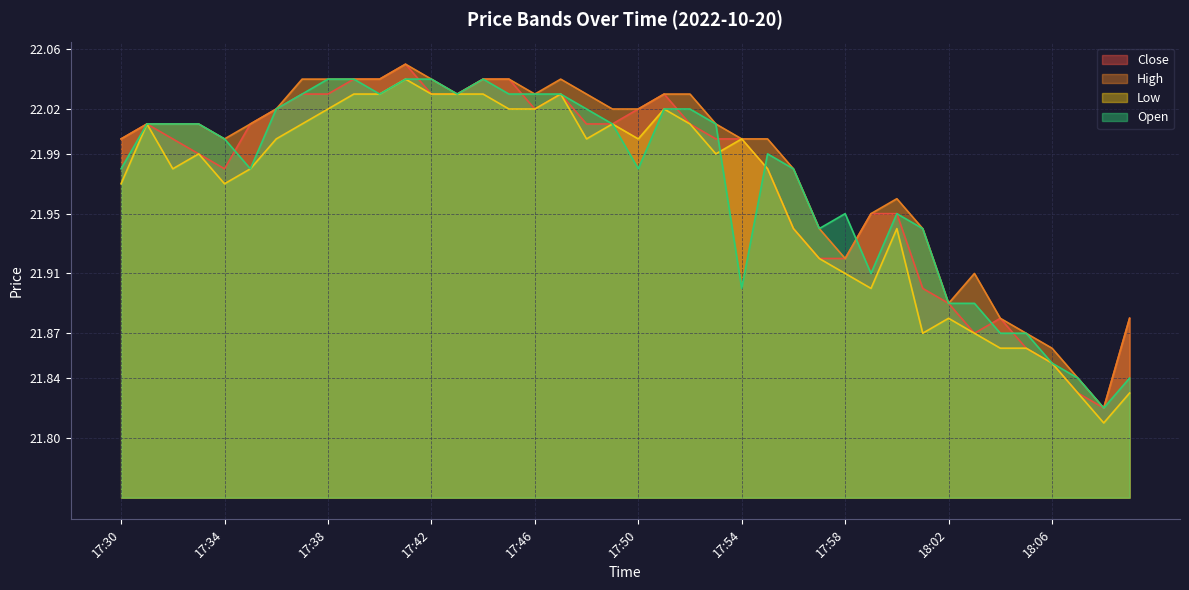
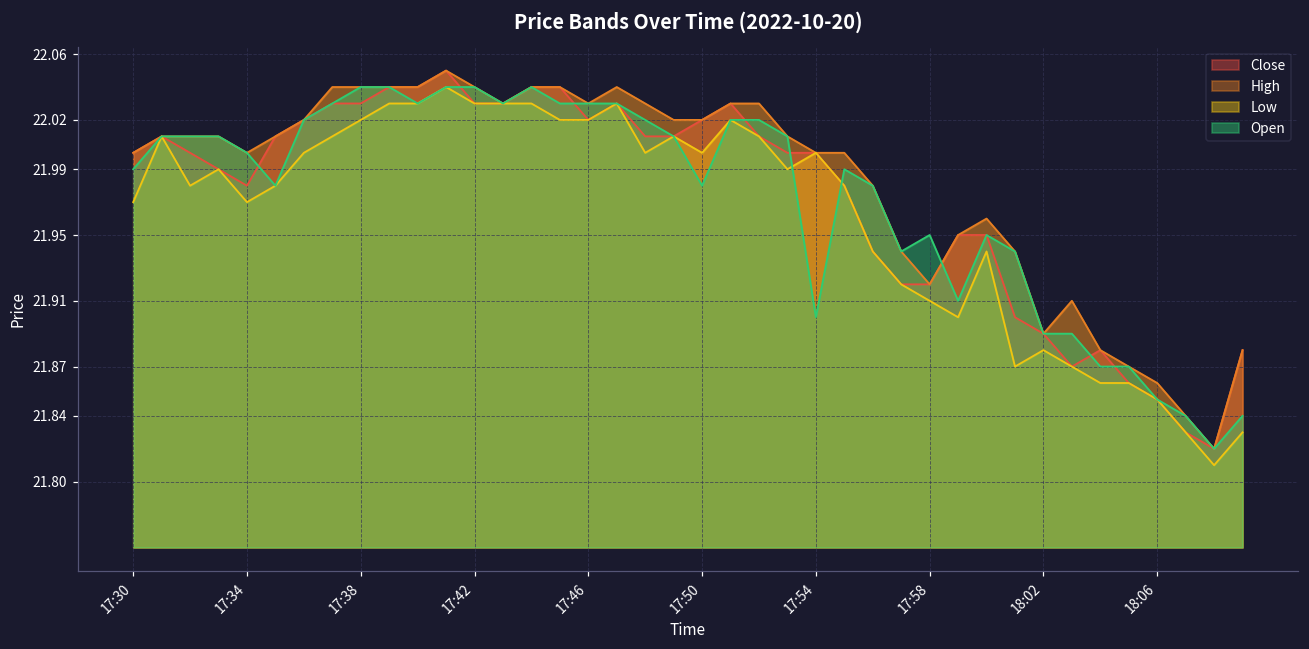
  {
    "Open": {
-     "17:30": 21.98,
+     "17:30": 21.99,
      "17:50": 21.98,
      "17:54": 21.90,
      "17:58": 21.95
    }
  }
